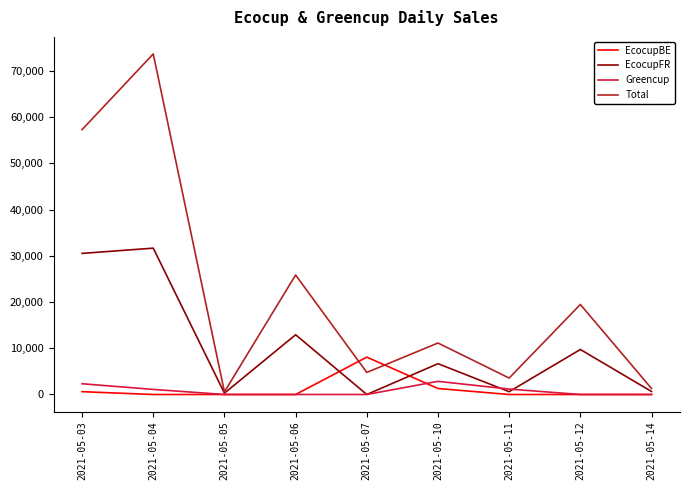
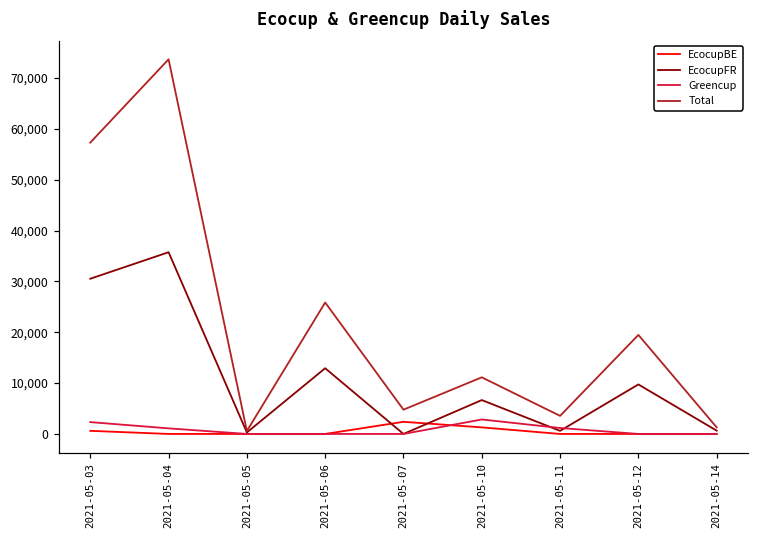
  {
    "EcocupBE": {
      "2021-05-03": "1,000",
      "2021-05-04": "0",
-     "2021-05-07": "8,000",
+     "2021-05-07": "2,000",
      "2021-05-10": "1,000",
      "2021-05-11": "0"
    },
    "EcocupFR": {
      "2021-05-03": "31,000",
-     "2021-05-04": "32,000",
+     "2021-05-04": "36,000",
      "2021-05-06": "13,000",
      "2021-05-10": "7,000",
      "2021-05-11": "1,000",
      "2021-05-12": "10,000",
      "2021-05-14": "1,000"
    }
  }
